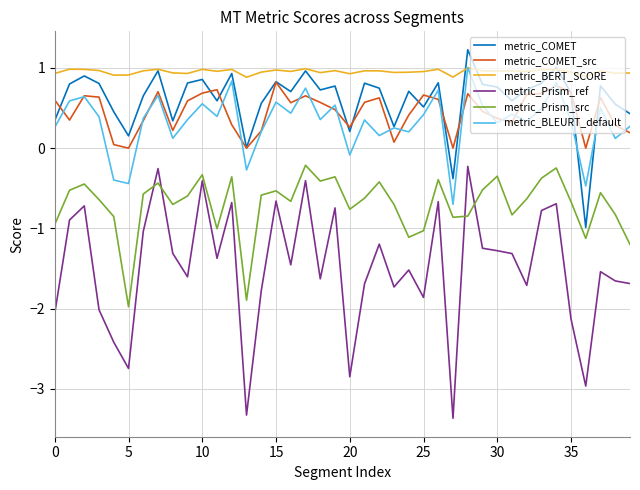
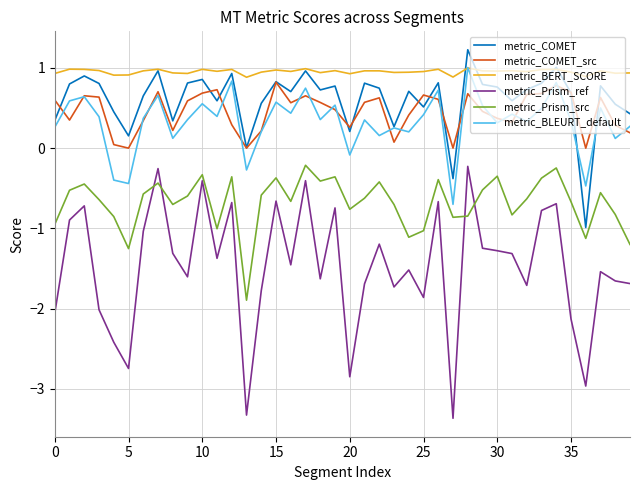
  {
    "metric_COMET": {
      "0": 0.3,
      "5": 0.2,
      "10": 0.9,
      "20": 0.2,
      "25": 0.5
    },
    "metric_COMET_src": {
      "0": 0.6,
      "5": 0.0,
      "10": 0.7,
      "20": 0.3,
      "25": 0.7
    },
    "metric_BERT_SCORE": {
      "0": 0.9,
      "5": 0.9,
      "10": 1.0,
      "15": 1.0,
      "20": 0.9,
      "25": 1.0
    },
    "metric_Prism_ref": {
      "0": -2.1,
      "5": -2.7,
      "10": -0.4,
      "15": -0.7,
      "20": -2.9,
      "25": -1.9,
      "30": -1.3,
      "35": -2.1
    },
    "metric_Prism_src": {
      "0": -1.0,
-     "5": -2.0,
+     "5": -1.3,
      "10": -0.3,
-     "15": -0.5,
+     "15": -0.4,
      "20": -0.8,
      "25": -1.0,
      "30": -0.3,
      "35": -0.7
    },
    "metric_BLEURT_default": {
      "0": 0.3,
      "5": -0.4,
      "10": 0.6,
      "15": 0.6,
      "20": -0.1,
      "25": 0.4
    }
  }
